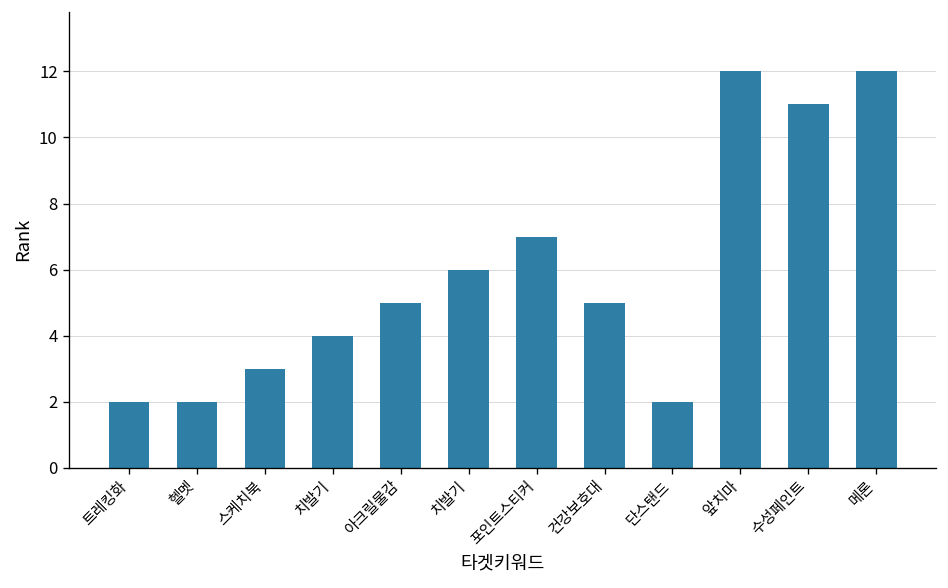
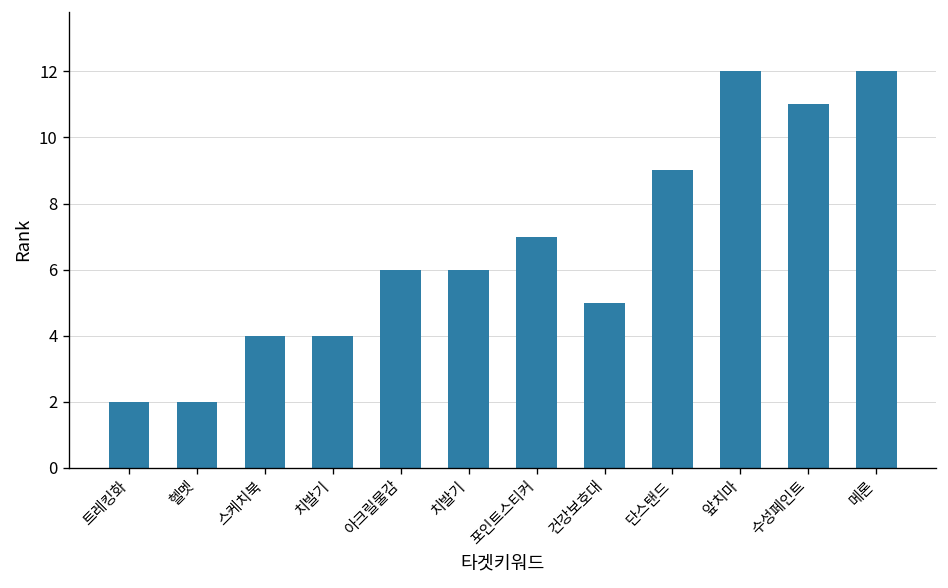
  {
    "트레킹화": 2,
    "헬멧": 2,
-   "스케치북": 3,
-   "아크릴물감": 5,
+   "스케치북": 4,
+   "아크릴물감": 6,
    "포인트스티커": 7,
    "건강보호대": 5,
-   "단스탠드": 2,
+   "단스탠드": 9,
    "앞치마": 12,
    "수성페인트": 11,
    "메론": 12
  }
